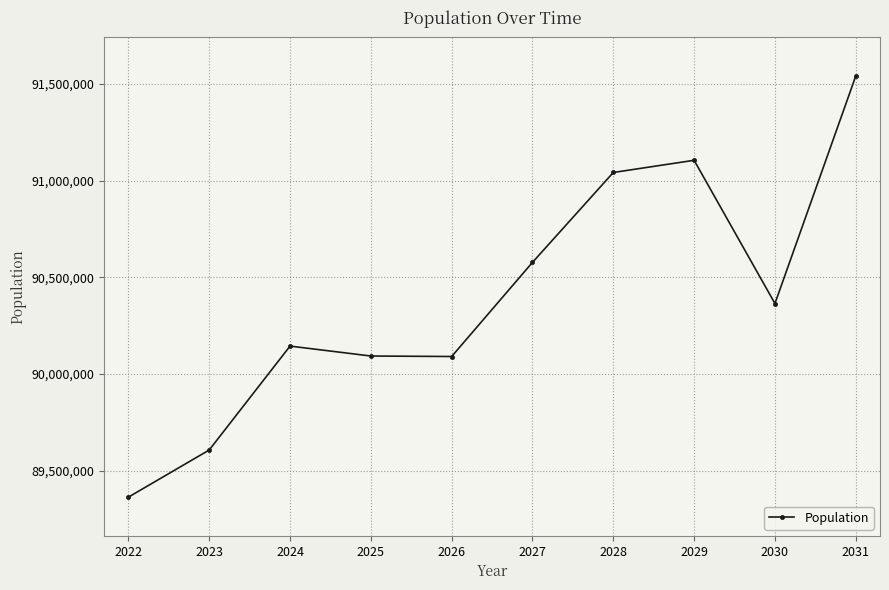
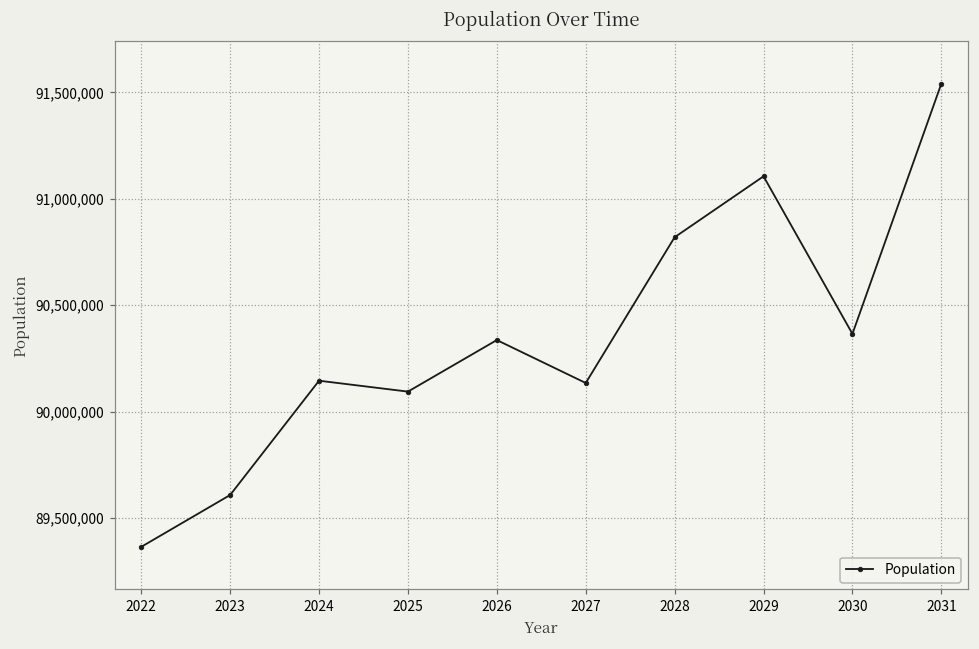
  {
    "2022": "89,360,000",
    "2023": "89,610,000",
    "2024": "90,140,000",
    "2025": "90,090,000",
-   "2026": "90,090,000",
-   "2027": "90,580,000",
-   "2028": "91,040,000",
+   "2026": "90,340,000",
+   "2027": "90,130,000",
+   "2028": "90,820,000",
    "2029": "91,110,000",
    "2030": "90,360,000",
    "2031": "91,540,000"
  }
